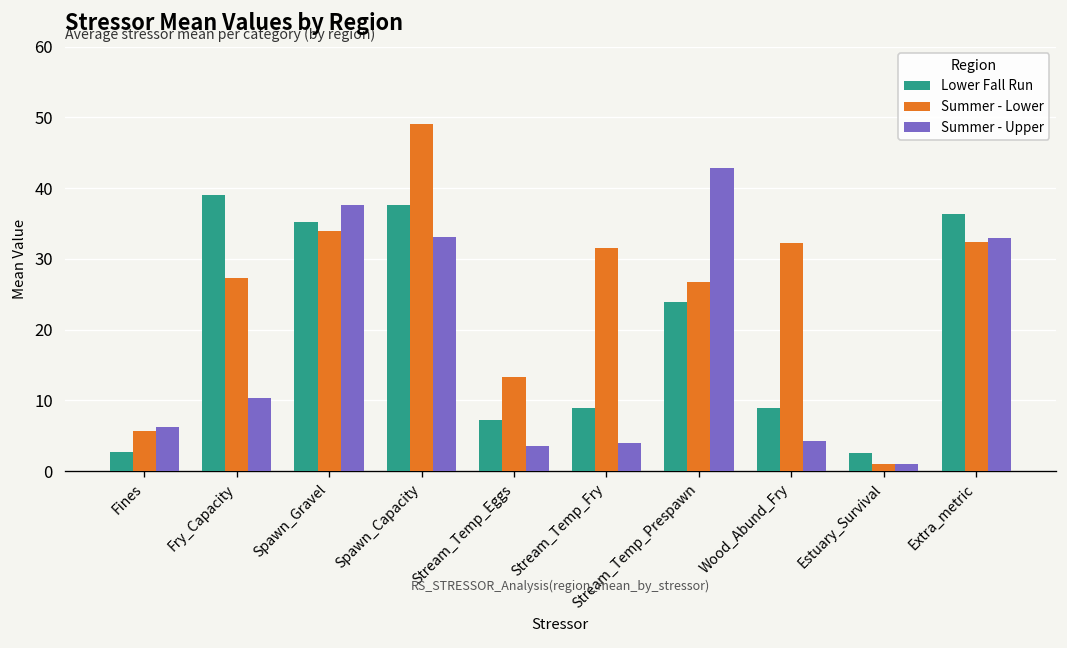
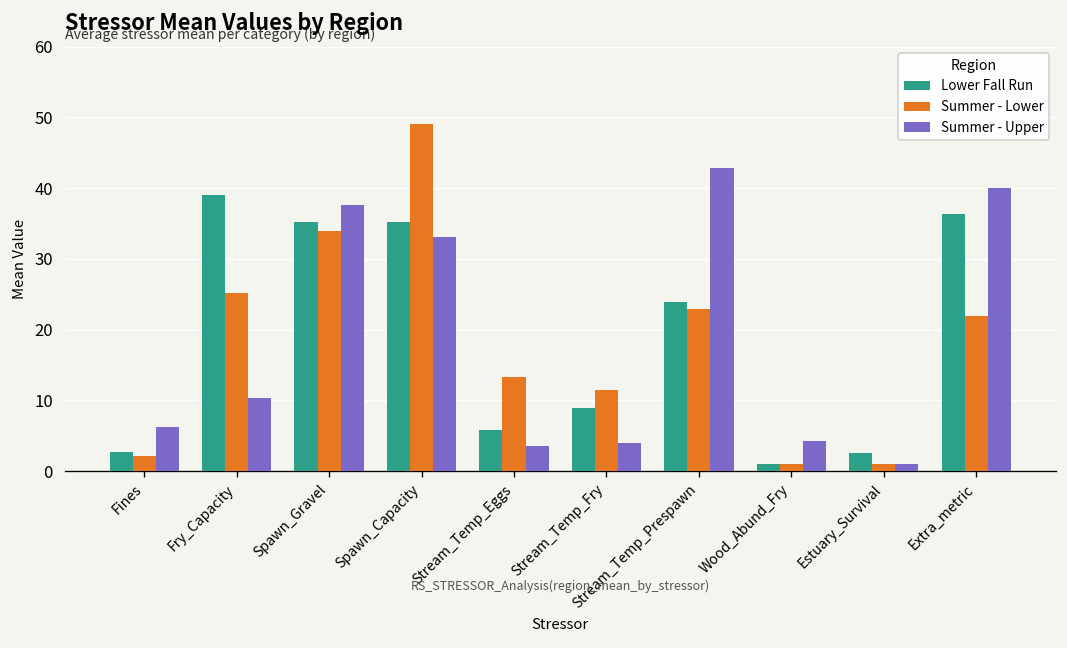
  {
    "Lower Fall Run": {
      "Fines": 3,
      "Fry_Capacity": 39,
      "Spawn_Gravel": 35,
-     "Spawn_Capacity": 38,
-     "Stream_Temp_Eggs": 7,
+     "Spawn_Capacity": 35,
+     "Stream_Temp_Eggs": 6,
      "Stream_Temp_Fry": 9,
      "Stream_Temp_Prespawn": 24,
-     "Wood_Abund_Fry": 9,
+     "Wood_Abund_Fry": 1,
      "Estuary_Survival": 3,
      "Extra_metric": 36
    },
    "Summer - Lower": {
-     "Fines": 6,
-     "Fry_Capacity": 27,
+     "Fines": 2,
+     "Fry_Capacity": 25,
      "Spawn_Gravel": 34,
      "Spawn_Capacity": 49,
      "Stream_Temp_Eggs": 13,
-     "Stream_Temp_Fry": 32,
-     "Stream_Temp_Prespawn": 27,
-     "Wood_Abund_Fry": 32,
+     "Stream_Temp_Fry": 12,
+     "Stream_Temp_Prespawn": 23,
+     "Wood_Abund_Fry": 1,
      "Estuary_Survival": 1,
-     "Extra_metric": 32
+     "Extra_metric": 22
    },
    "Summer - Upper": {
      "Fines": 6,
      "Fry_Capacity": 10,
      "Spawn_Gravel": 38,
      "Spawn_Capacity": 33,
      "Stream_Temp_Eggs": 4,
      "Stream_Temp_Fry": 4,
      "Stream_Temp_Prespawn": 43,
      "Wood_Abund_Fry": 4,
      "Estuary_Survival": 1,
-     "Extra_metric": 33
+     "Extra_metric": 40
    }
  }
